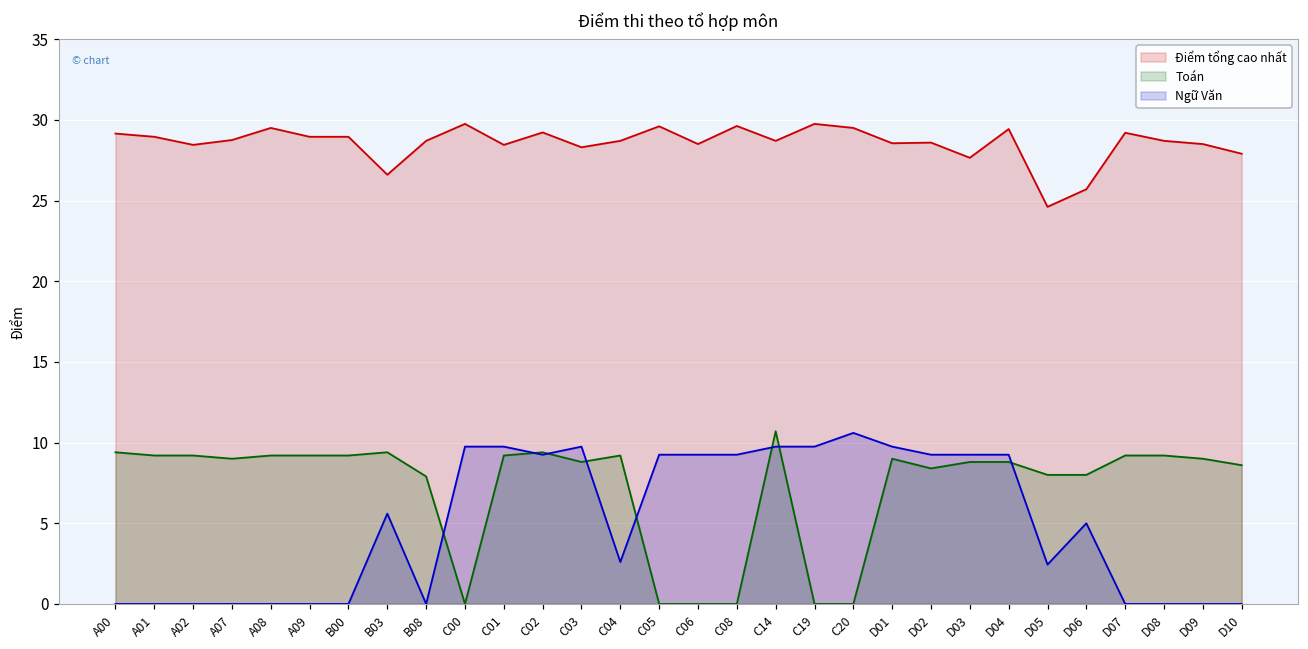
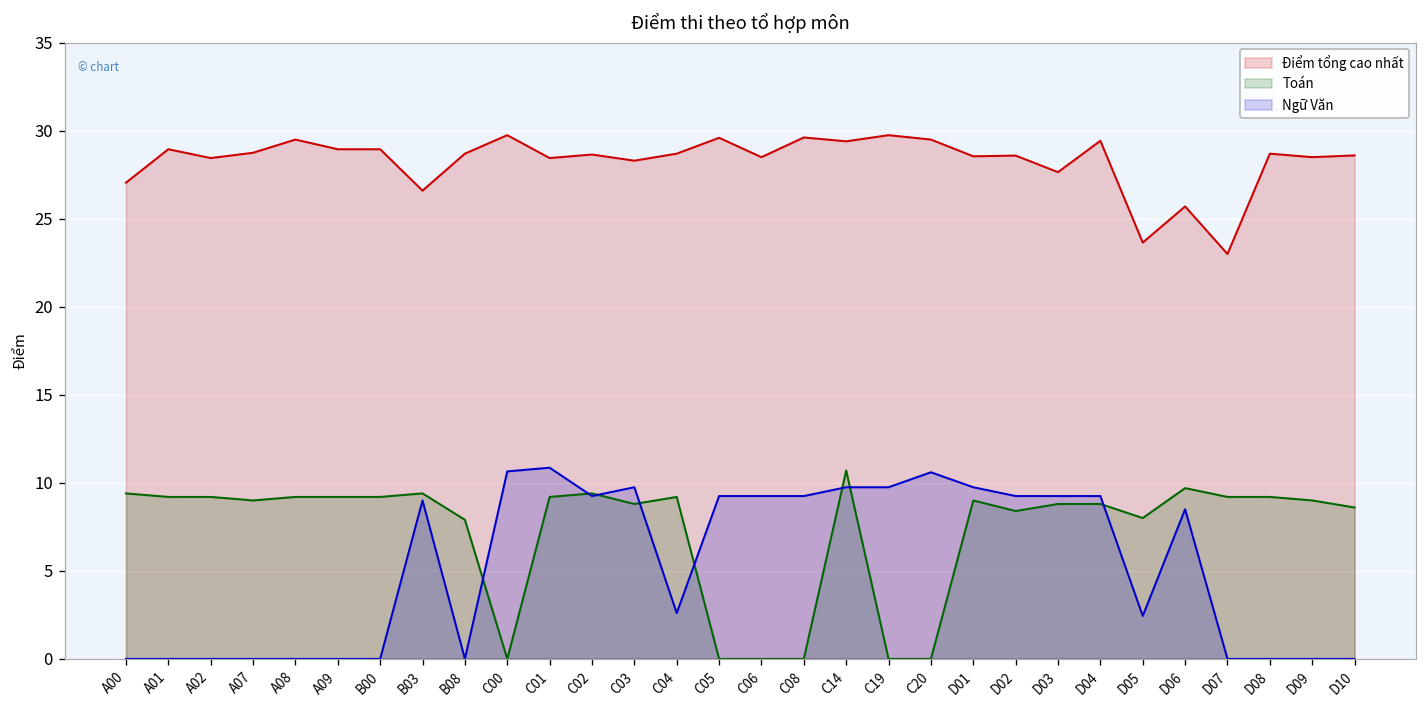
  {
    "Điểm tổng cao nhất": {
-     "A00": 29.2,
+     "A00": 27.1,
      "A01": 29.0,
      "A02": 28.5,
      "A07": 28.8,
      "A08": 29.5,
      "A09": 29.0,
      "B00": 29.0,
      "B03": 26.6,
      "B08": 28.7,
      "C00": 29.8,
      "C01": 28.5,
-     "C02": 29.2,
+     "C02": 28.7,
      "C03": 28.3,
      "C04": 28.7,
      "C05": 29.6,
      "C06": 28.5,
      "C08": 29.6,
-     "C14": 28.7,
+     "C14": 29.4,
      "C19": 29.8,
      "C20": 29.5,
      "D01": 28.6,
      "D02": 28.6,
      "D03": 27.7,
      "D04": 29.4,
-     "D05": 24.6,
+     "D05": 23.7,
      "D06": 25.7,
-     "D07": 29.2,
+     "D07": 23.0,
      "D08": 28.7,
      "D09": 28.5,
-     "D10": 27.9
+     "D10": 28.6
    },
    "Toán": {
      "A00": 9.4,
      "A01": 9.2,
      "A02": 9.2,
      "A07": 9.0,
      "A08": 9.2,
      "A09": 9.2,
      "B00": 9.2,
      "B03": 9.4,
      "B08": 7.9,
      "C00": 0.0,
      "C01": 9.2,
      "C03": 8.8,
      "C04": 9.2,
      "C05": 0.0,
      "C06": 0.0,
      "C08": 0.0,
      "C14": 10.7,
      "C19": 0.0,
      "C20": 0.0,
      "D01": 9.0,
      "D02": 8.4,
      "D03": 8.8,
      "D04": 8.8,
      "D05": 8.0,
-     "D06": 8.0,
+     "D06": 9.7,
      "D07": 9.2,
      "D08": 9.2,
      "D09": 9.0,
      "D10": 8.6
    },
    "Ngữ Văn": {
      "A00": 0.0,
      "A01": 0.0,
      "A02": 0.0,
      "A07": 0.0,
      "A08": 0.0,
      "A09": 0.0,
      "B00": 0.0,
-     "B03": 5.6,
+     "B03": 9.0,
      "B08": 0.0,
-     "C00": 9.8,
-     "C01": 9.8,
+     "C00": 10.7,
+     "C01": 10.9,
      "C03": 9.8,
      "C04": 2.6,
      "C05": 9.3,
      "C06": 9.3,
      "C08": 9.3,
      "C14": 9.8,
      "C19": 9.8,
      "C20": 10.6,
      "D01": 9.8,
      "D02": 9.3,
      "D03": 9.3,
      "D04": 9.3,
      "D05": 2.4,
-     "D06": 5.0,
+     "D06": 8.5,
      "D07": 0.0,
      "D08": 0.0,
      "D09": 0.0,
      "D10": 0.0
    }
  }
